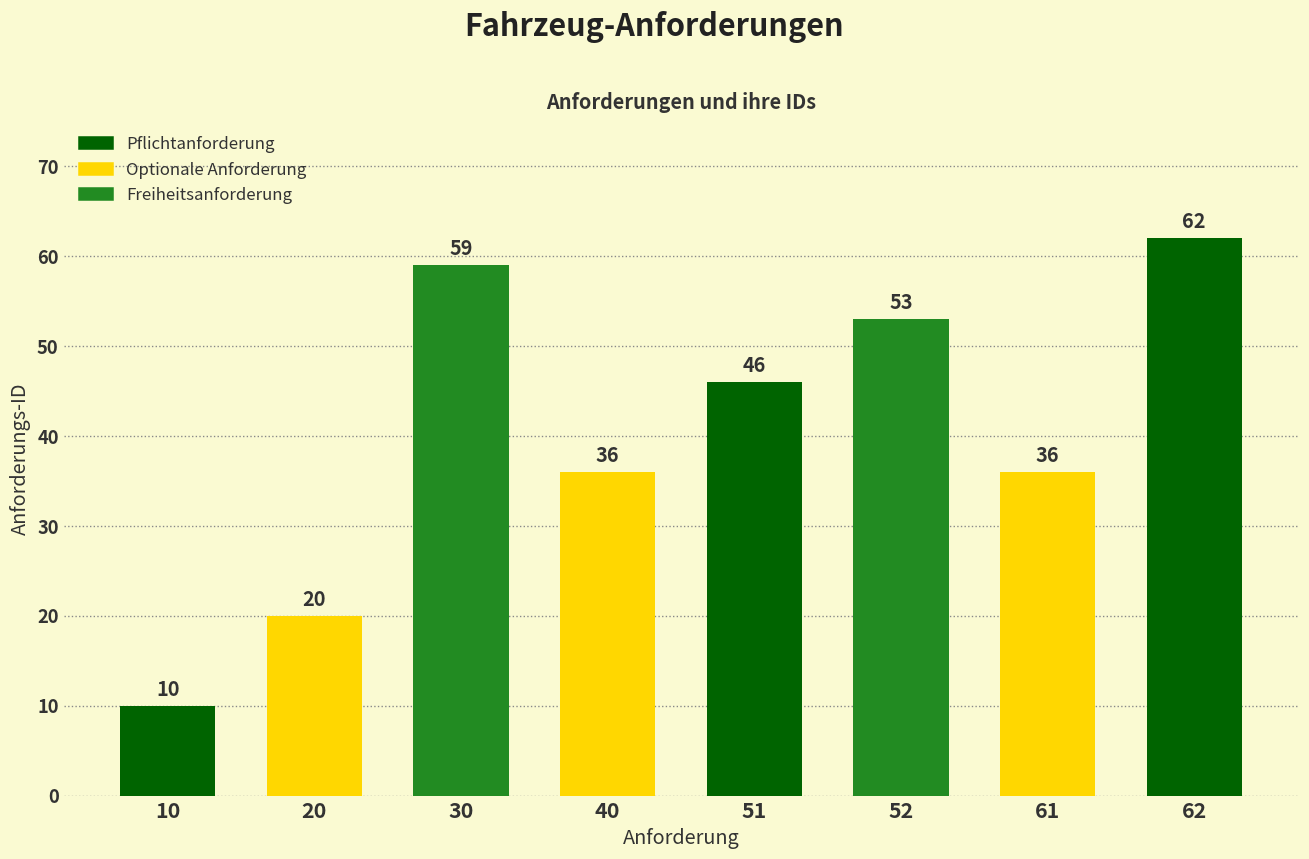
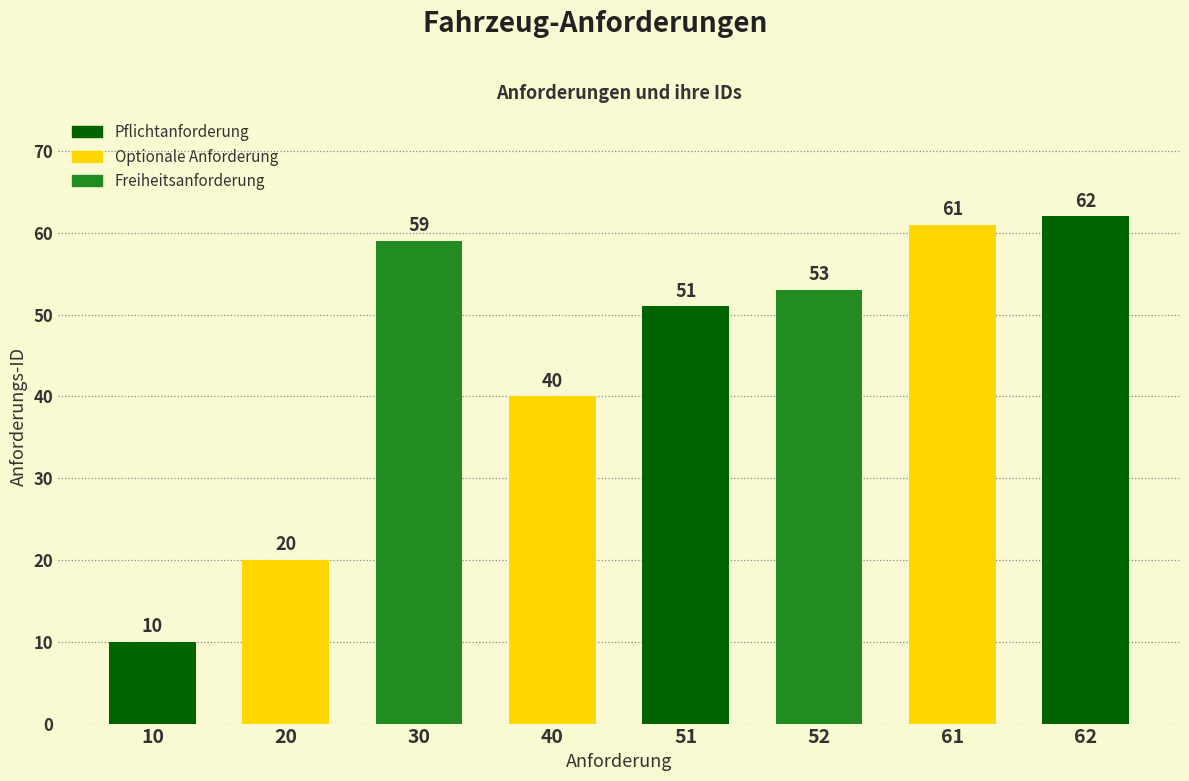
  {
    "10": 10,
    "20": 20,
    "30": 59,
-   "40": 36,
-   "51": 46,
+   "40": 40,
+   "51": 51,
    "52": 53,
-   "61": 36,
+   "61": 61,
    "62": 62
  }
